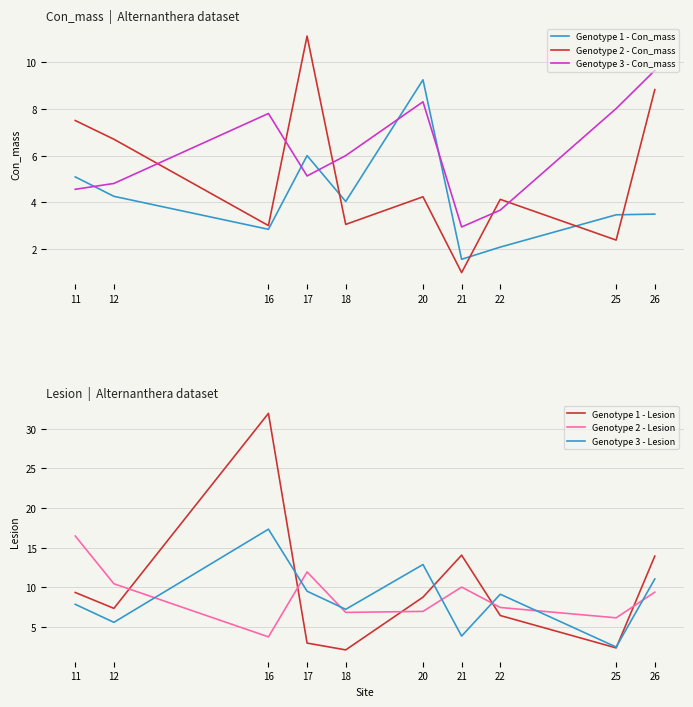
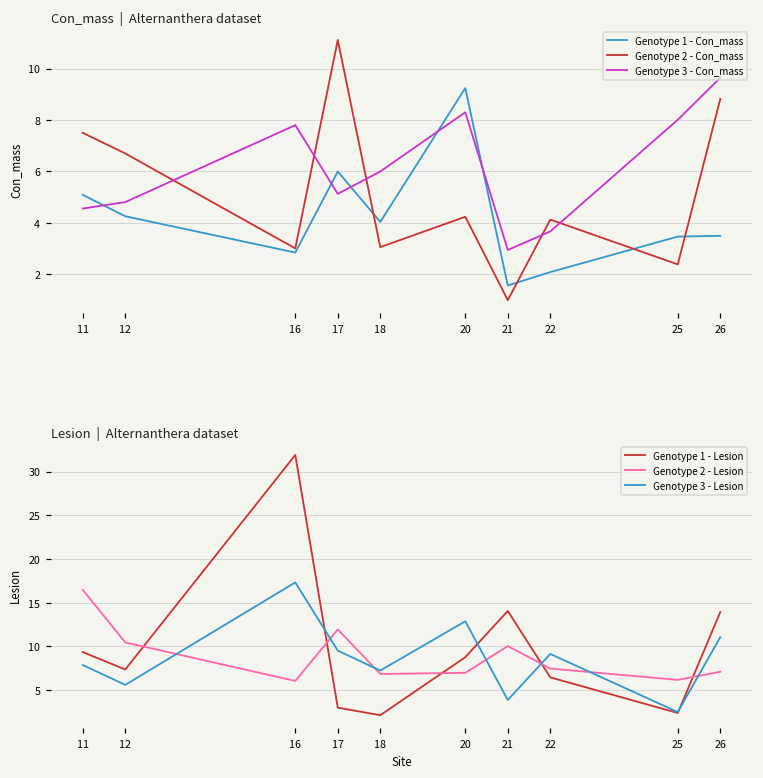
  {
    "Con_mass | Alternanthera dataset": {
      "Genotype 1 - Con_mass": {
        "11": 5.1,
        "12": 4.3,
        "16": 2.9,
        "17": 6.0,
        "18": 4.0,
        "20": 9.2,
        "21": 1.6,
        "22": 2.1,
        "25": 3.5,
        "26": 3.5
      },
      "Genotype 2 - Con_mass": {
        "11": 7.5,
        "12": 6.7,
        "16": 3.0,
        "17": 11.1,
        "18": 3.1,
        "20": 4.2,
        "21": 1.0,
        "22": 4.1,
        "25": 2.4,
        "26": 8.8
      },
      "Genotype 3 - Con_mass": {
        "11": 4.6,
        "12": 4.8,
        "16": 7.8,
        "17": 5.1,
        "18": 6.0,
        "20": 8.3,
        "21": 3.0,
        "22": 3.7,
        "25": 8.0
      }
    },
    "Lesion | Alternanthera dataset": {
      "Genotype 1 - Lesion": {
        "11": 9,
        "12": 7,
        "16": 32,
        "17": 3,
        "18": 2,
        "20": 9,
        "21": 14,
        "22": 6,
        "26": 14
      },
      "Genotype 2 - Lesion": {
        "11": 16,
        "12": 10,
-       "16": 4,
+       "16": 6,
        "17": 12,
        "18": 7,
        "20": 7,
        "21": 10,
        "22": 7,
        "25": 6,
-       "26": 9
+       "26": 7
      },
      "Genotype 3 - Lesion": {
        "11": 8,
        "12": 6,
        "16": 17,
        "17": 10,
        "18": 7,
        "20": 13,
        "21": 4,
        "22": 9,
        "26": 11
      }
    }
  }
